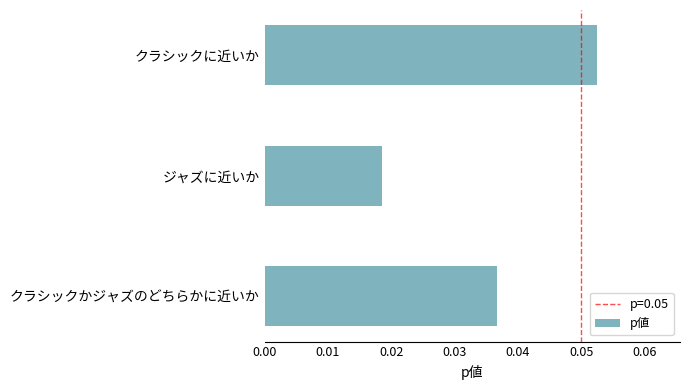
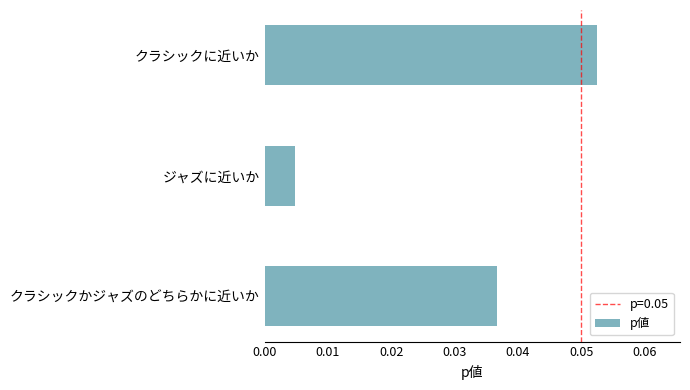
  {
    "クラシックに近いか": 0.053,
-   "ジャズに近いか": 0.019,
+   "ジャズに近いか": 0.005,
    "クラシックかジャズのどちらかに近いか": 0.037
  }
